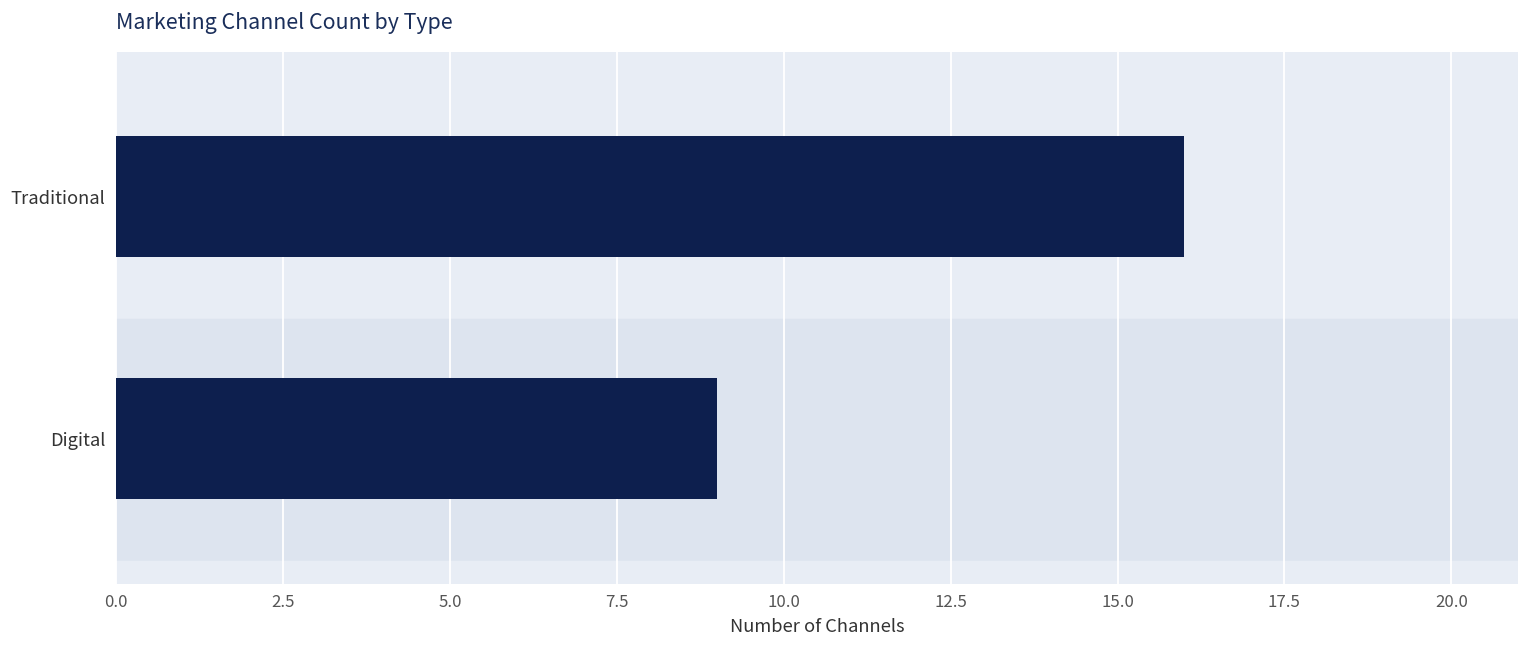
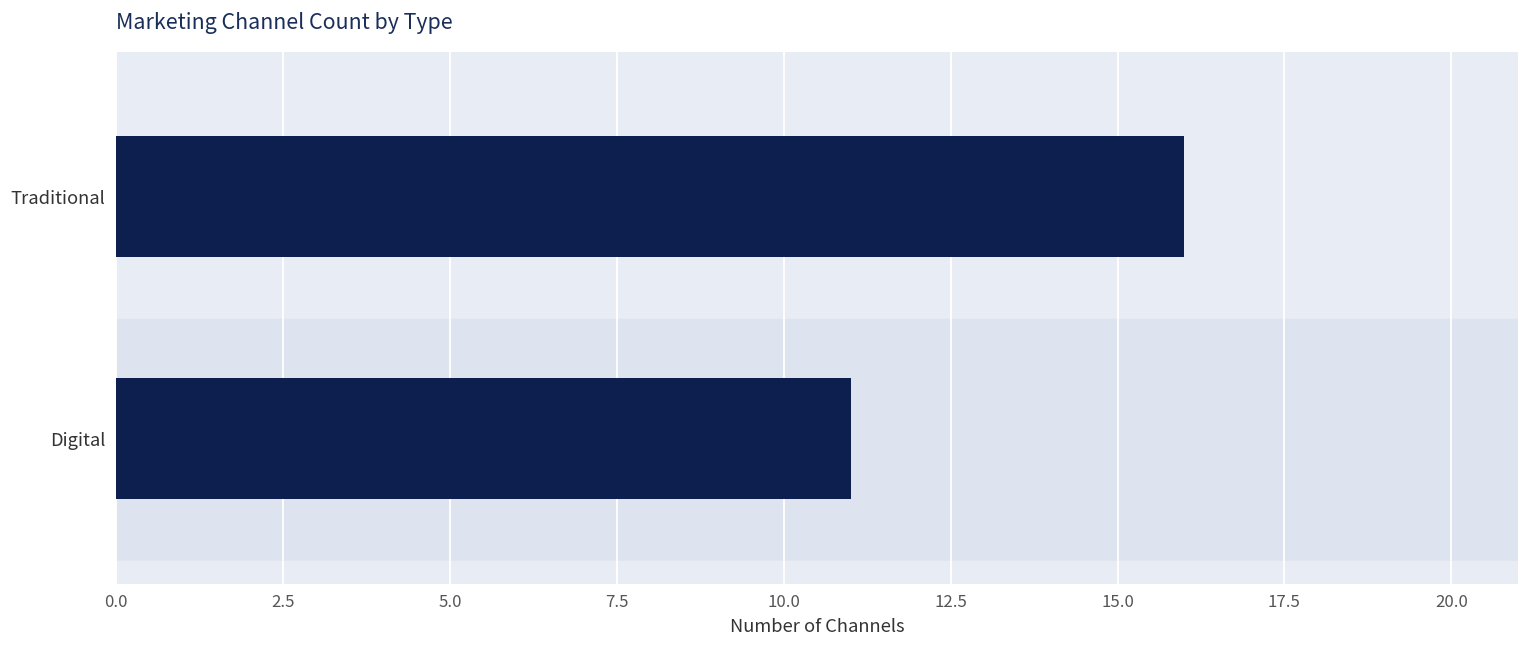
  {
    "Traditional": 16,
-   "Digital": 9
+   "Digital": 11
  }
